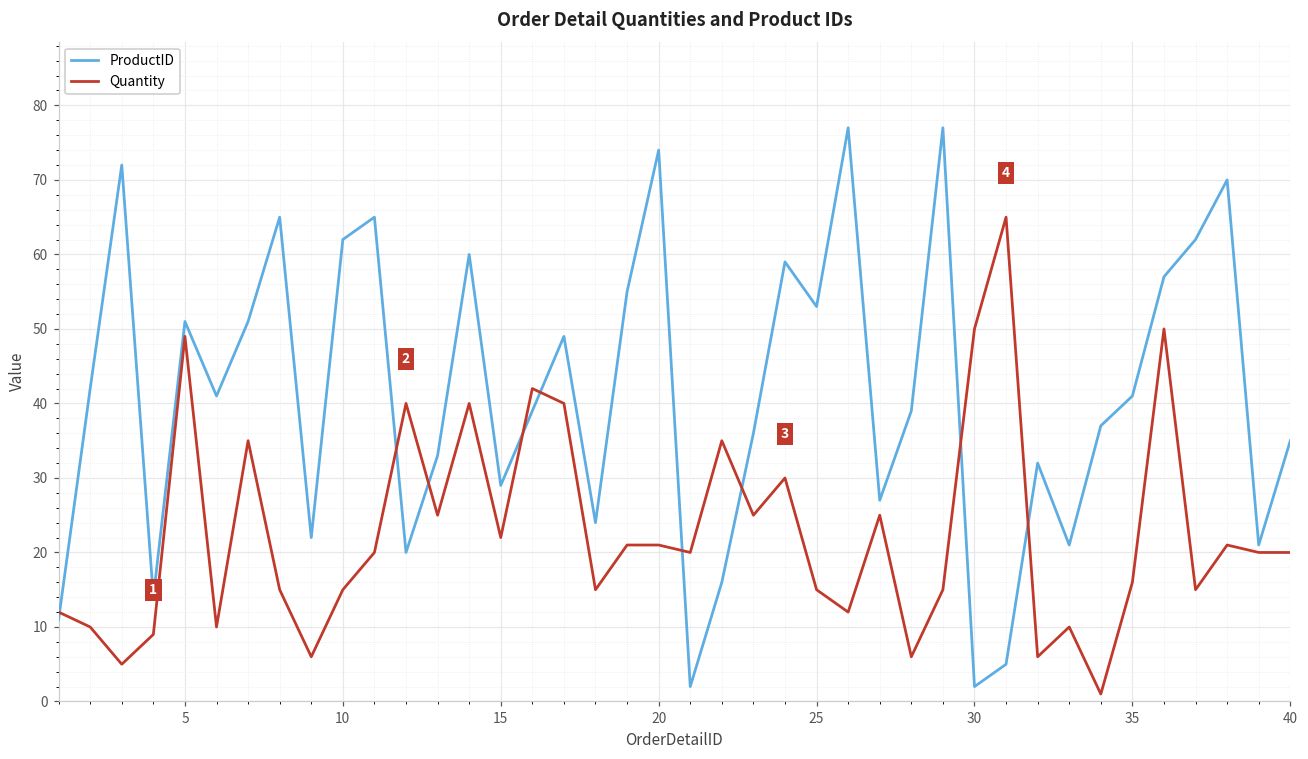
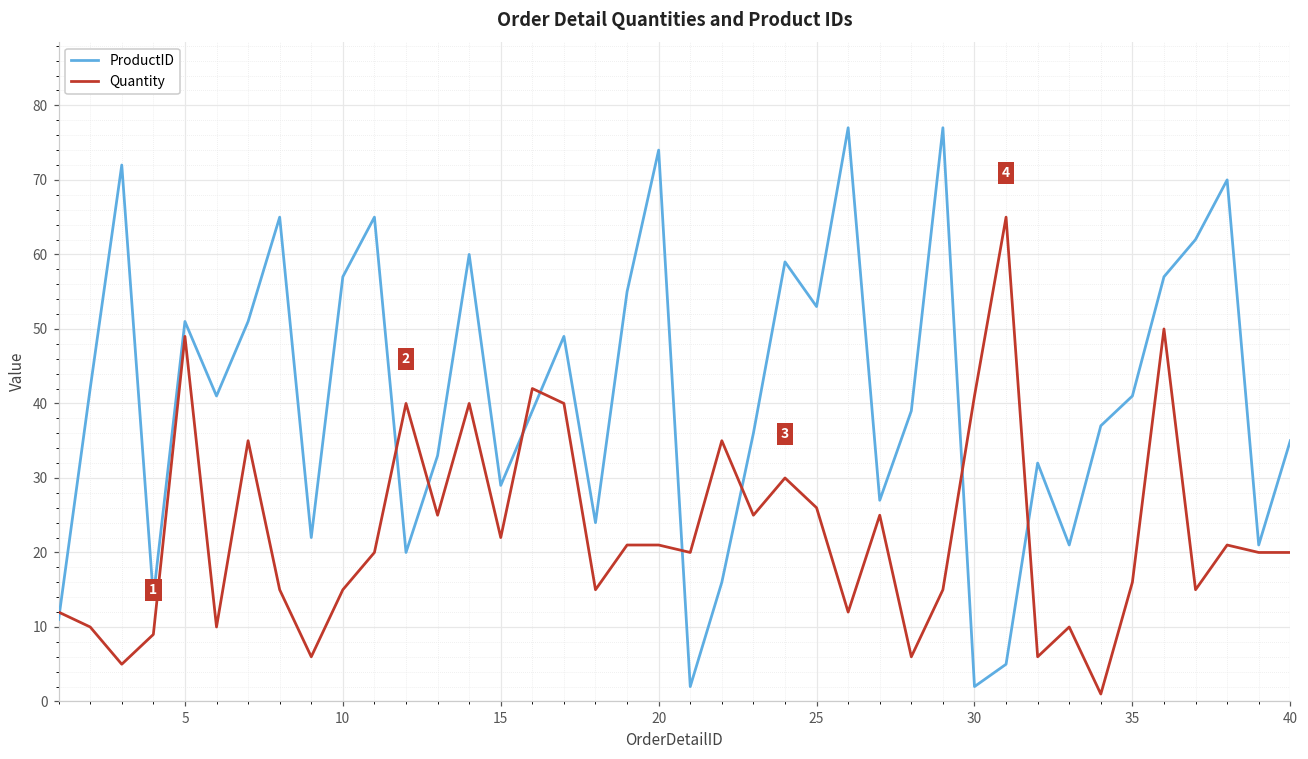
  {
    "ProductID": {
      "5": 51,
-     "10": 62,
+     "10": 57,
      "15": 29,
      "20": 74,
      "25": 53,
      "30": 2,
      "35": 41,
      "40": 35
    },
    "Quantity": {
      "5": 49,
      "10": 15,
      "15": 22,
      "20": 21,
-     "25": 15,
-     "30": 50,
+     "25": 26,
+     "30": 41,
      "35": 16,
      "40": 20
    }
  }
